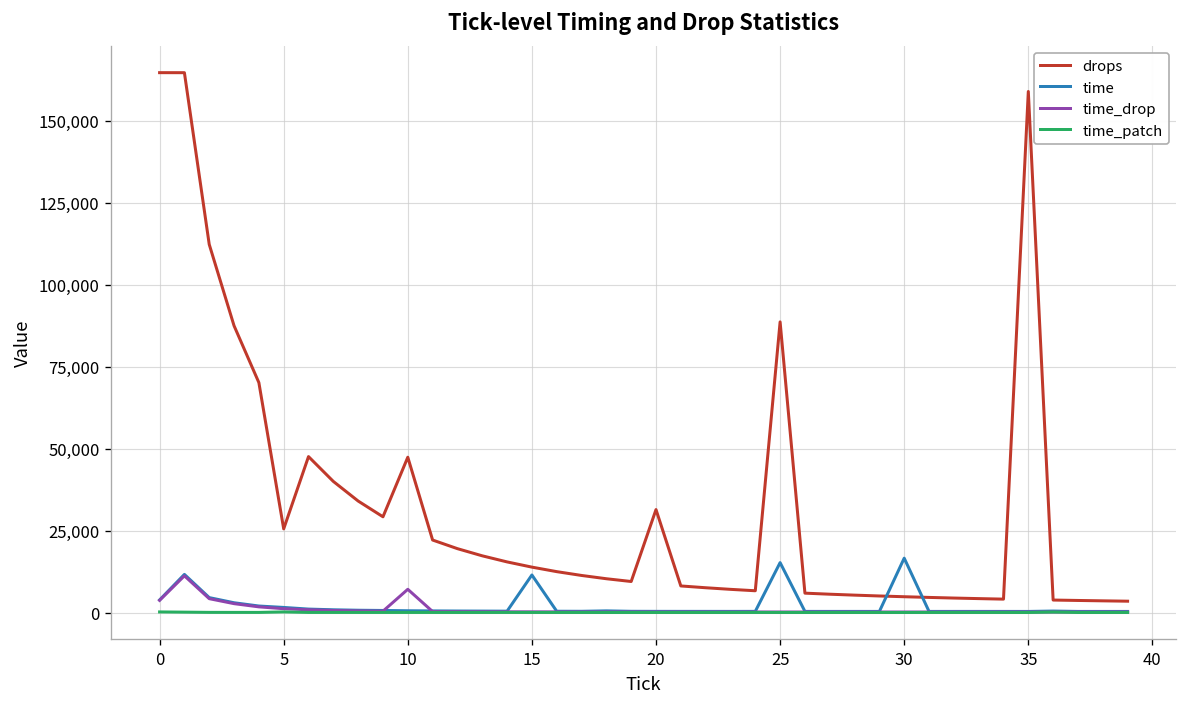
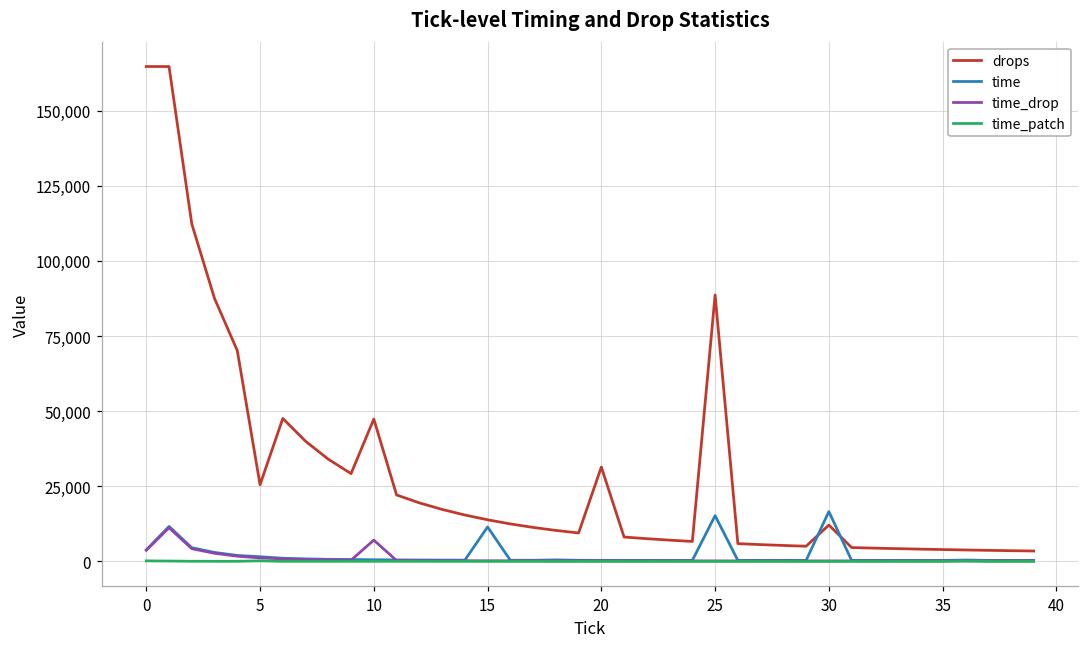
  {
    "drops": {
      "0": "165,000",
      "5": "26,000",
      "10": "47,000",
      "15": "14,000",
      "20": "31,000",
      "25": "89,000",
-     "30": "5,000",
-     "35": "159,000"
+     "30": "12,000",
+     "35": "4,000"
    },
    "time": {
      "15": "11,000",
      "25": "15,000",
      "30": "17,000"
    },
    "time_drop": {
      "10": "7,000"
    },
    "time_patch": {
      "0": "0",
      "5": "0"
    }
  }
